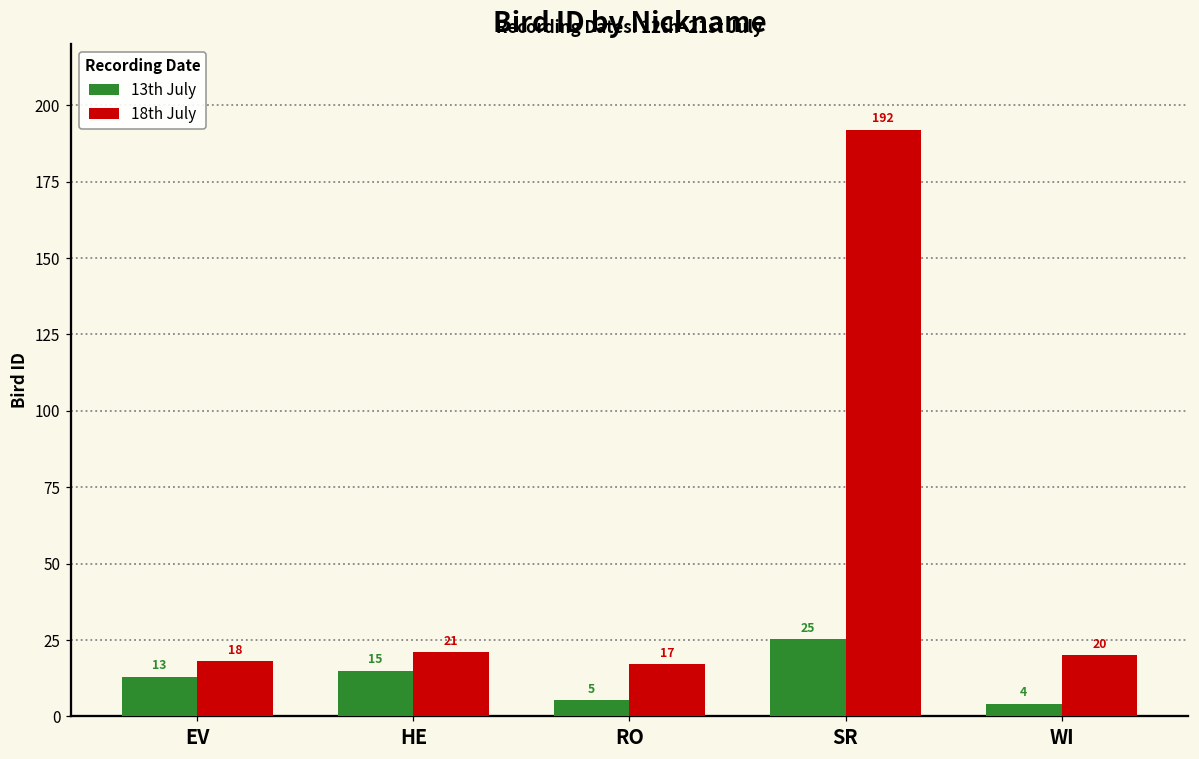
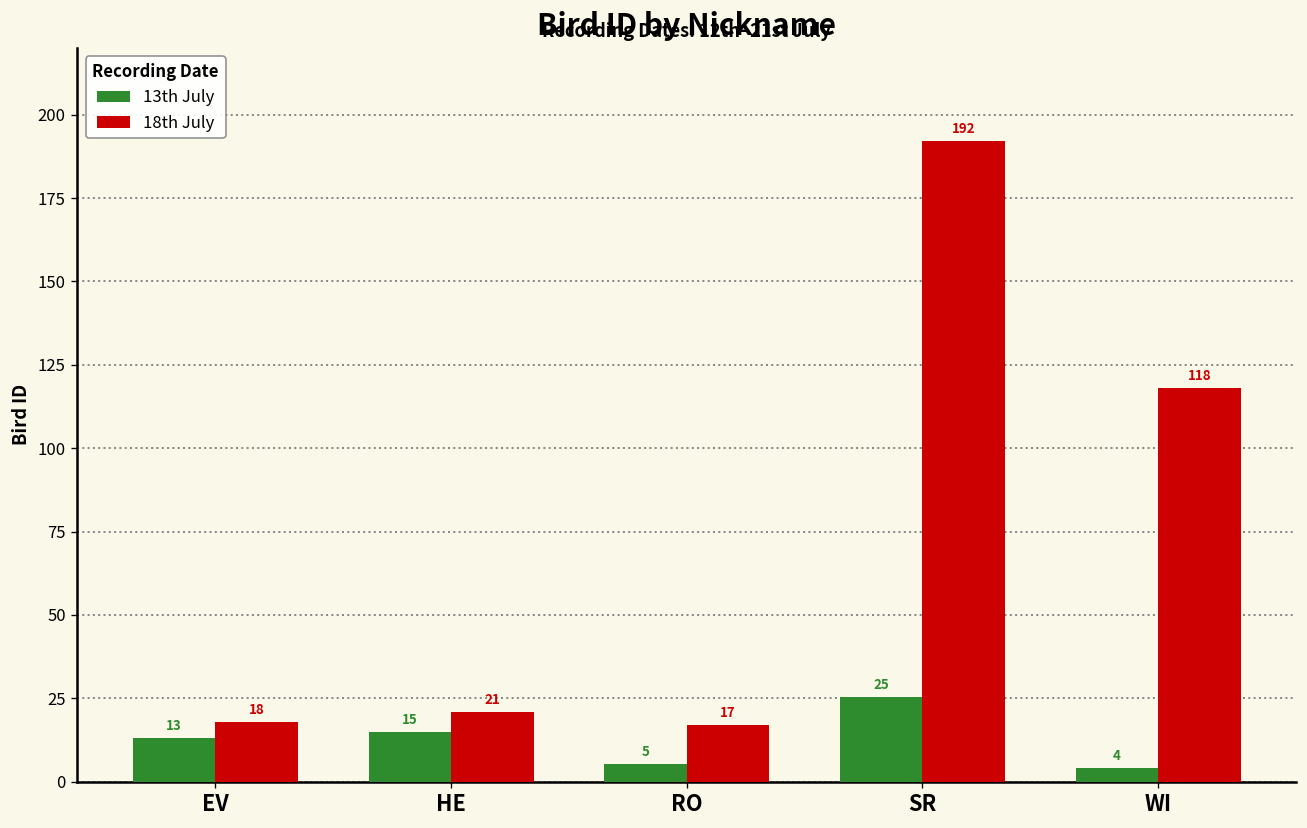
  {
    "13th July": {
      "EV": 13,
      "HE": 15,
      "RO": 5,
      "SR": 25,
      "WI": 4
    },
    "18th July": {
      "EV": 18,
      "HE": 21,
      "RO": 17,
      "SR": 192,
-     "WI": 20
+     "WI": 118
    }
  }
